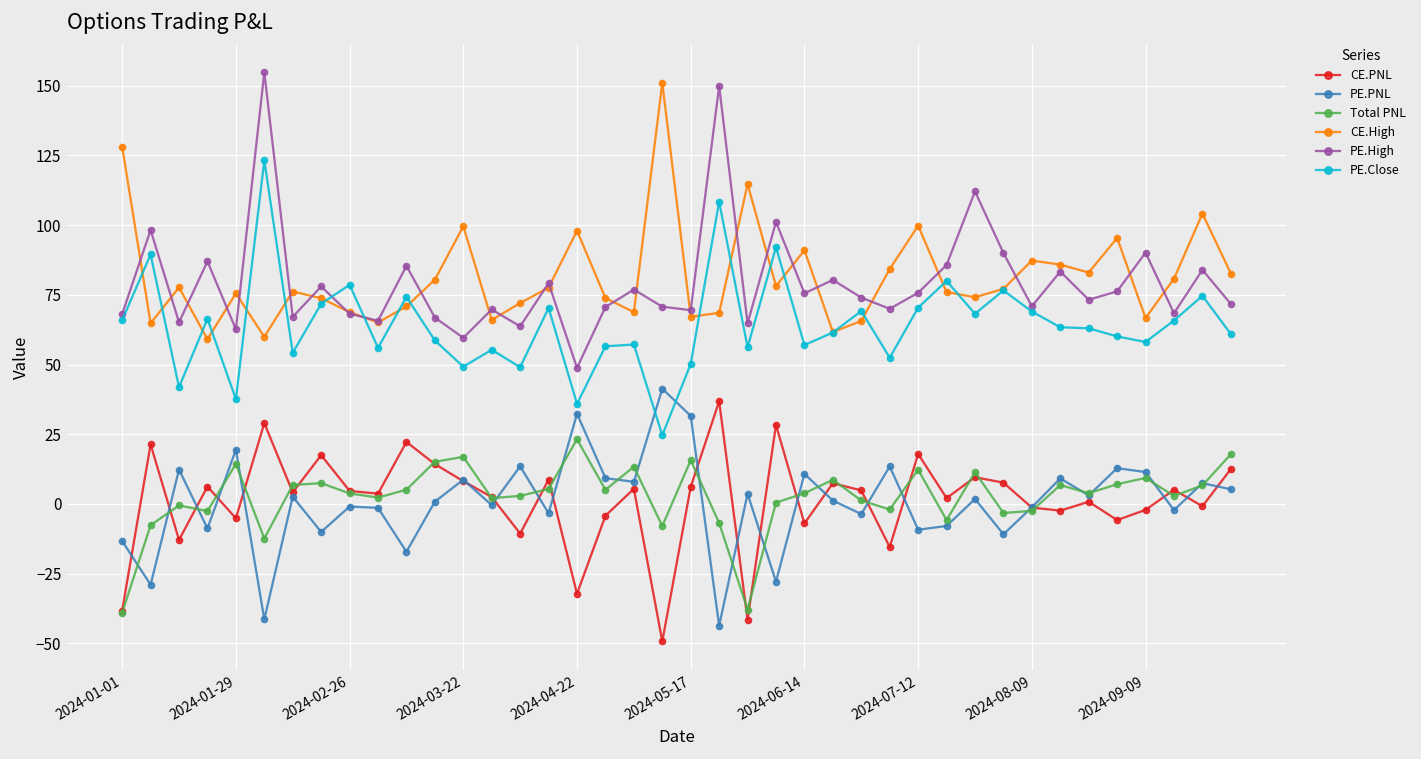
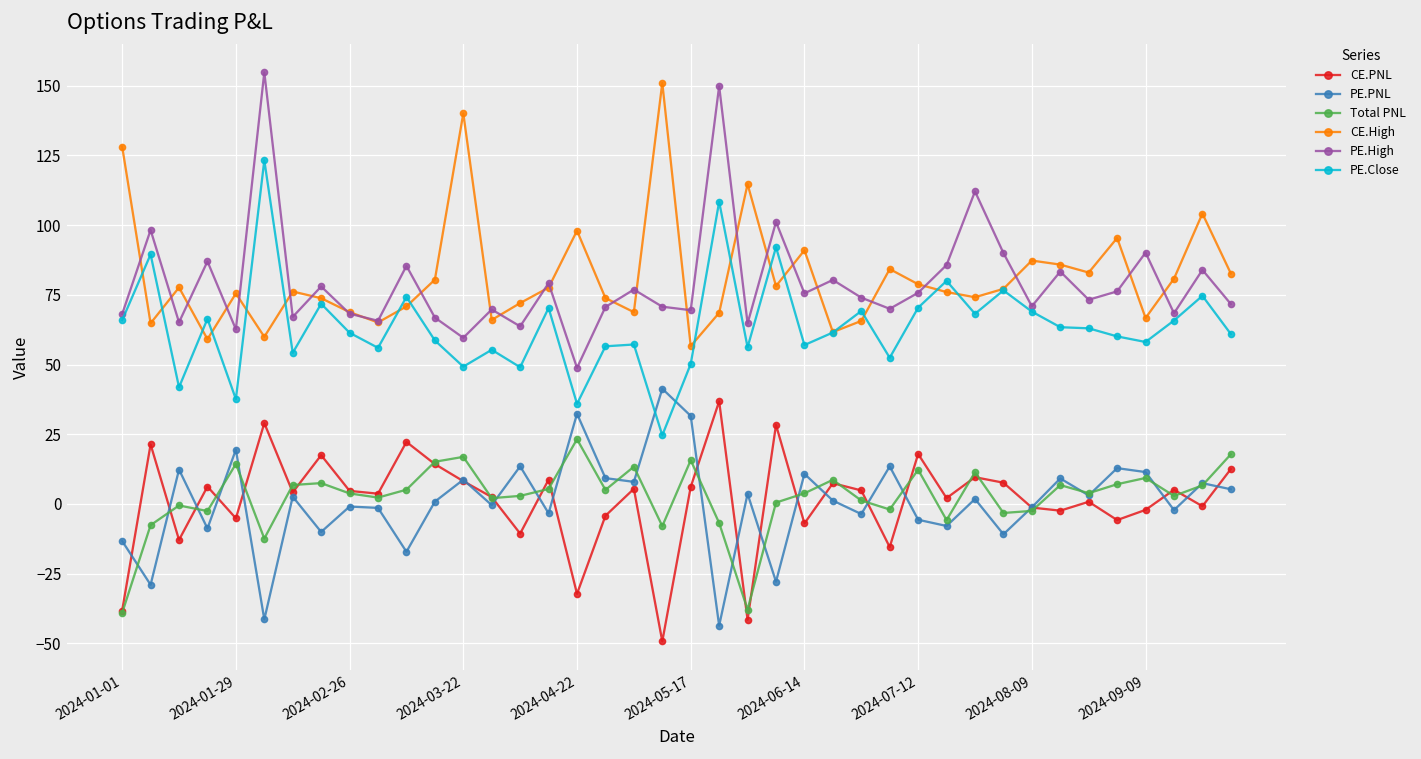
  {
    "CE.PNL": {
      "2024-01-29": -5,
      "2024-04-22": -32,
      "2024-05-17": 6,
      "2024-06-14": -7,
      "2024-07-12": 18,
      "2024-09-09": -2
    },
    "PE.PNL": {
      "2024-01-01": -13,
      "2024-01-29": 19,
      "2024-02-26": -1,
      "2024-04-22": 32,
      "2024-05-17": 32,
      "2024-06-14": 11,
-     "2024-07-12": -9,
+     "2024-07-12": -6,
      "2024-09-09": 11
    },
    "Total PNL": {
      "2024-01-29": 14,
      "2024-03-22": 17,
      "2024-04-22": 23,
      "2024-05-17": 16,
      "2024-06-14": 4,
      "2024-07-12": 12,
      "2024-08-09": -2,
      "2024-09-09": 9
    },
    "CE.High": {
      "2024-01-01": 128,
      "2024-01-29": 76,
-     "2024-03-22": 100,
+     "2024-03-22": 140,
      "2024-04-22": 98,
-     "2024-05-17": 67,
+     "2024-05-17": 57,
      "2024-06-14": 91,
-     "2024-07-12": 100,
+     "2024-07-12": 79,
      "2024-08-09": 87,
      "2024-09-09": 67
    },
    "PE.High": {
      "2024-01-01": 68,
      "2024-01-29": 63,
      "2024-03-22": 60,
      "2024-04-22": 49,
      "2024-05-17": 70,
      "2024-06-14": 76,
      "2024-07-12": 76,
      "2024-08-09": 71,
      "2024-09-09": 90
    },
    "PE.Close": {
      "2024-01-01": 66,
      "2024-01-29": 38,
-     "2024-02-26": 79,
+     "2024-02-26": 61,
      "2024-03-22": 49,
      "2024-04-22": 36,
      "2024-05-17": 50,
      "2024-06-14": 57,
      "2024-07-12": 70,
      "2024-08-09": 69,
      "2024-09-09": 58
    }
  }
